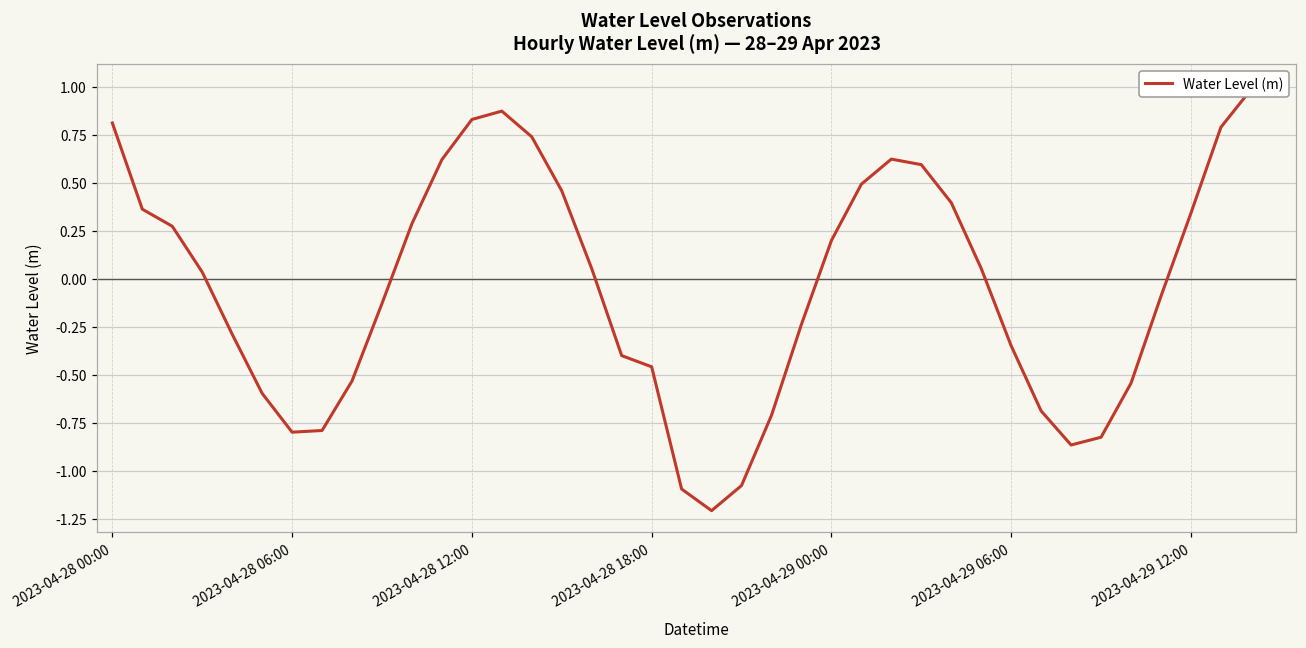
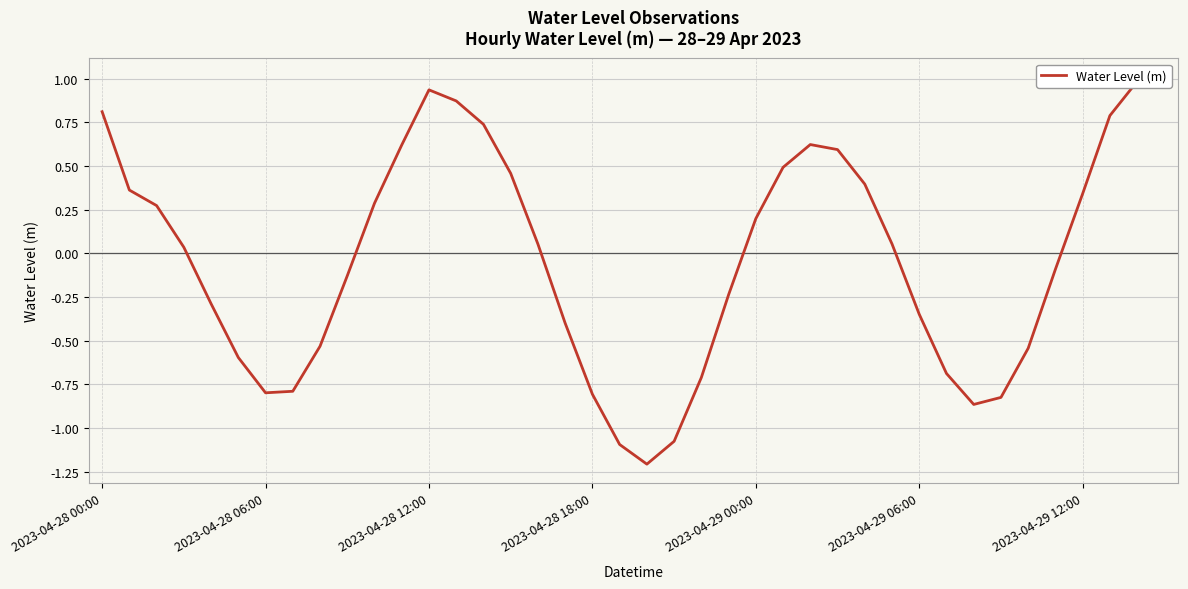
  {
    "2023-04-28 00:00": 0.81,
    "2023-04-28 06:00": -0.80,
-   "2023-04-28 12:00": 0.83,
-   "2023-04-28 18:00": -0.46,
+   "2023-04-28 12:00": 0.94,
+   "2023-04-28 18:00": -0.81,
    "2023-04-29 00:00": 0.20,
    "2023-04-29 06:00": -0.35,
    "2023-04-29 12:00": 0.34
  }
